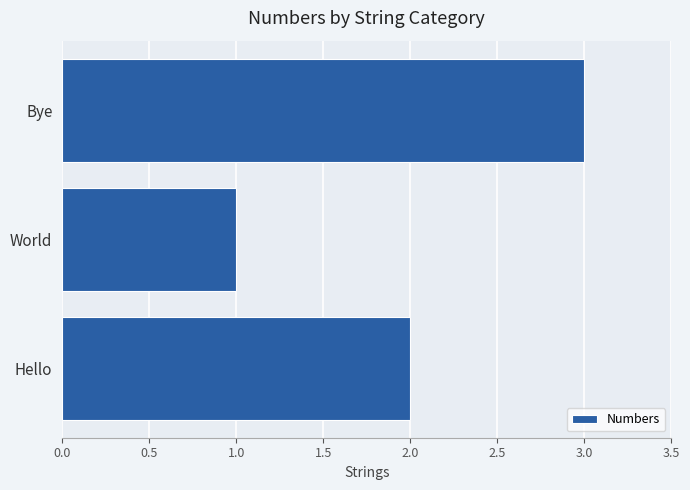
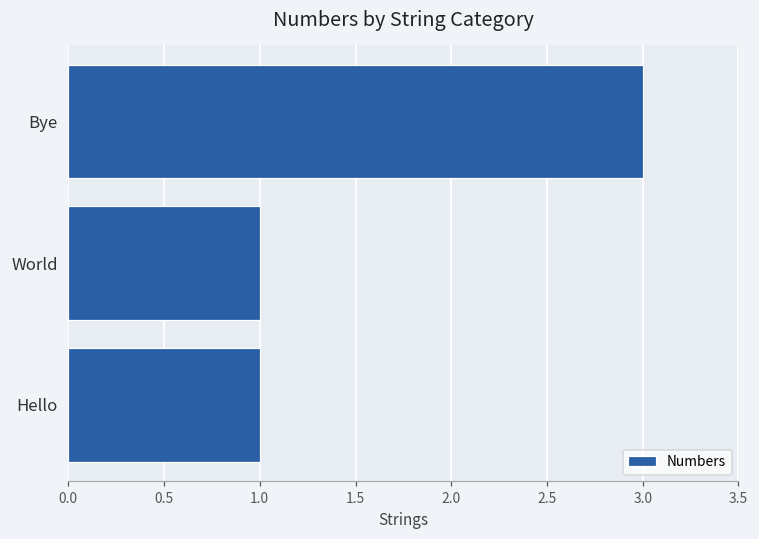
  {
    "Bye": 3,
    "World": 1,
-   "Hello": 2
+   "Hello": 1
  }
